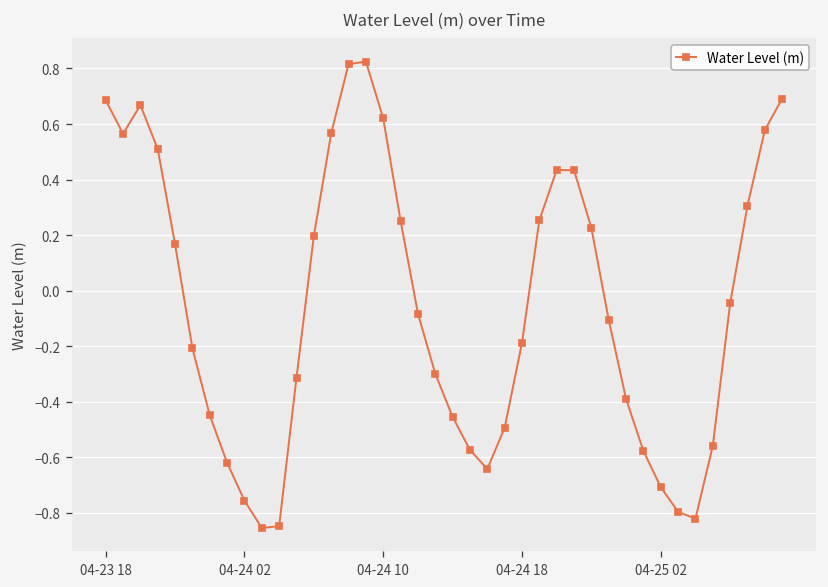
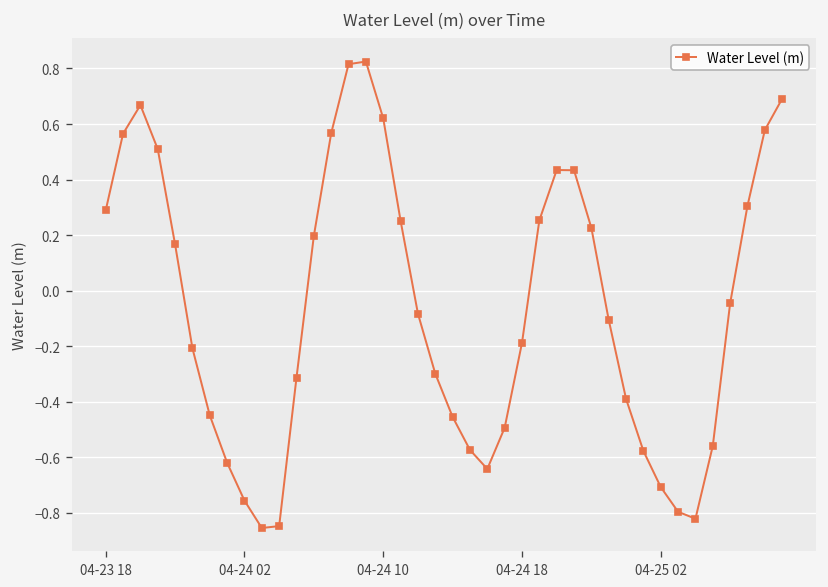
  {
-   "04-23 18": 0.69,
+   "04-23 18": 0.29,
    "04-24 02": -0.76,
    "04-24 10": 0.62,
    "04-24 18": -0.19,
    "04-25 02": -0.71
  }
